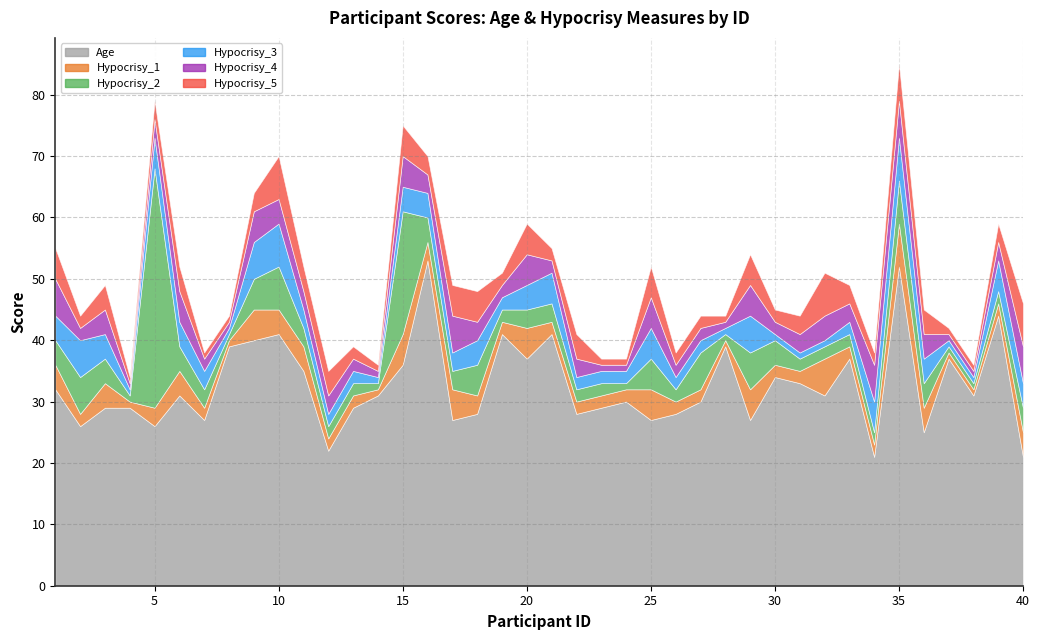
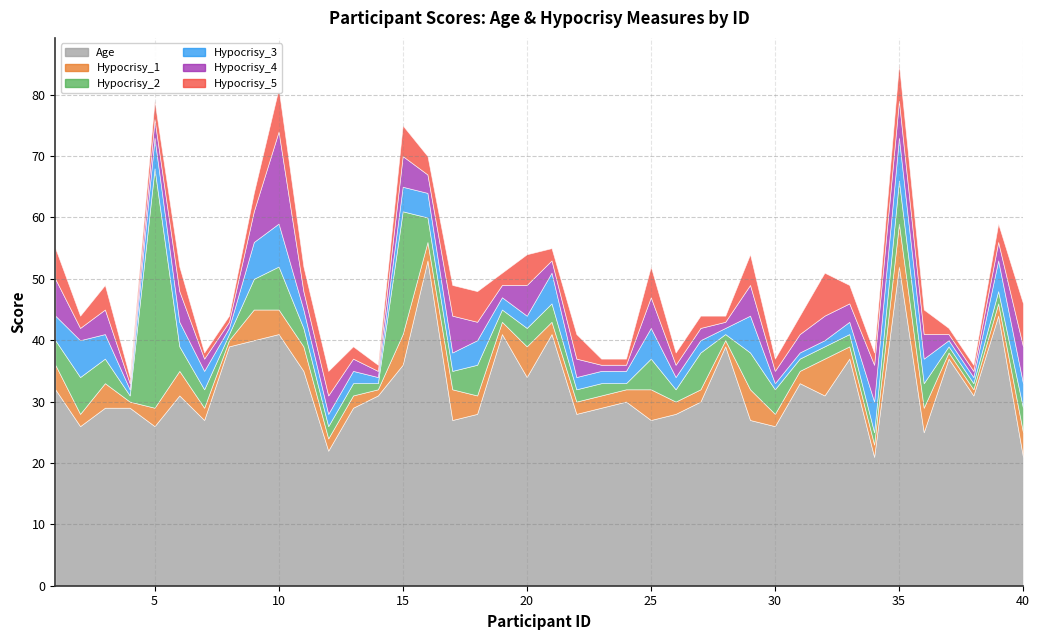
  {
    "Age": {
      "5": 26,
      "10": 41,
      "15": 36,
-     "20": 37,
+     "20": 34,
      "25": 27,
-     "30": 34,
+     "30": 26,
      "35": 52,
      "40": 21
    },
    "Hypocrisy_2": {
      "5": 39,
      "10": 7,
      "15": 20,
      "20": 3,
      "25": 5,
      "30": 4,
      "35": 7,
      "40": 4
    },
    "Hypocrisy_3": {
      "5": 5,
      "10": 7,
      "15": 4,
-     "20": 4,
+     "20": 2,
      "25": 5,
      "30": 1,
      "35": 7,
      "40": 4
    },
    "Hypocrisy_4": {
      "5": 3,
-     "10": 4,
+     "10": 15,
      "15": 5,
      "20": 5,
      "25": 5,
      "30": 2,
      "35": 6,
      "40": 6
    }
  }
